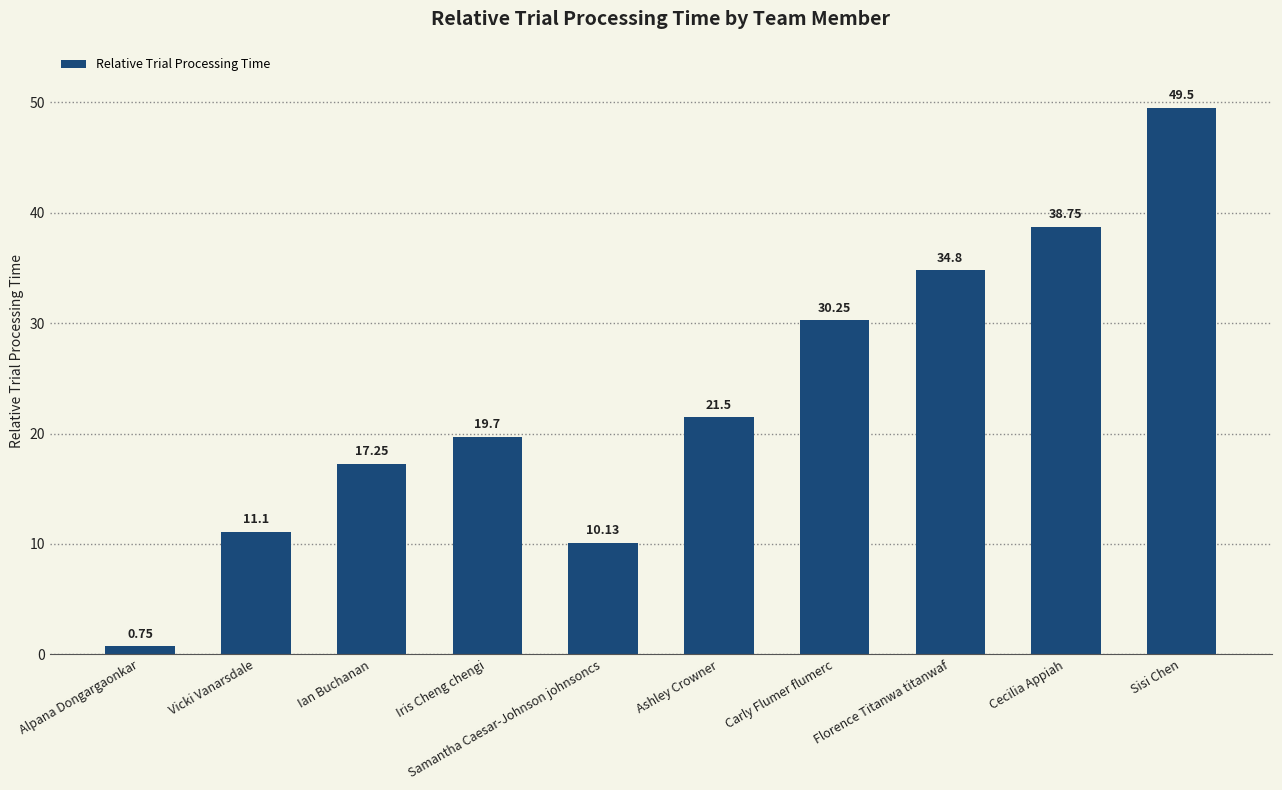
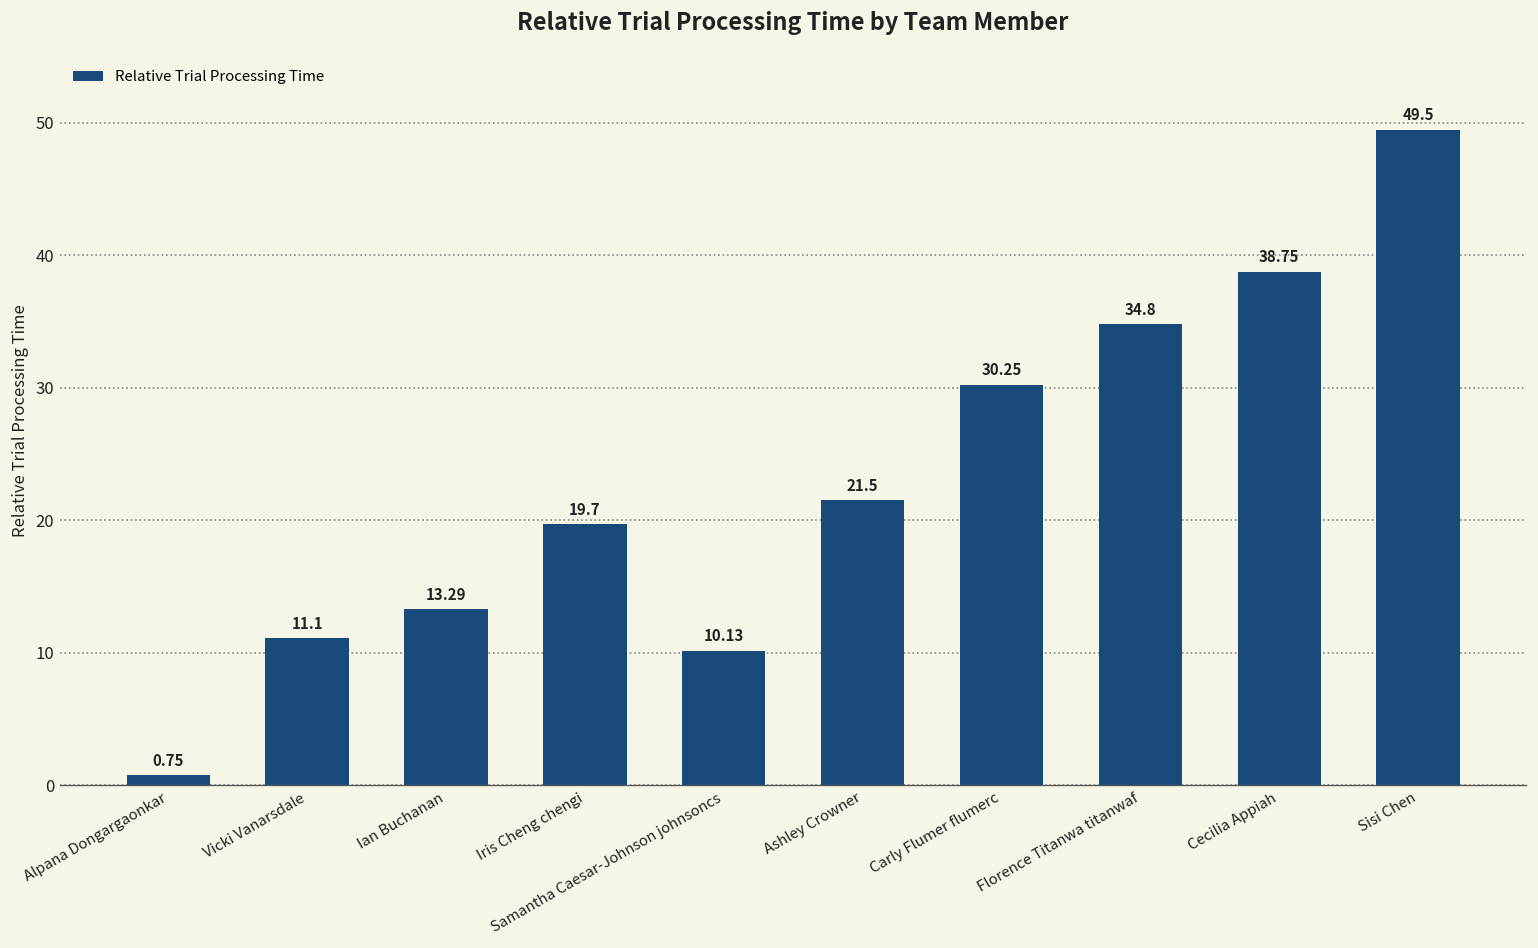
  {
    "Alpana Dongargaonkar": 0.75,
    "Vicki Vanarsdale": 11.1,
-   "Ian Buchanan": 17.25,
+   "Ian Buchanan": 13.29,
    "Iris Cheng chengi": 19.7,
    "Samantha Caesar-Johnson johnsoncs": 10.13,
    "Ashley Crowner": 21.5,
    "Carly Flumer flumerc": 30.25,
    "Florence Titanwa titanwaf": 34.8,
    "Cecilia Appiah": 38.75,
    "Sisi Chen": 49.5
  }
